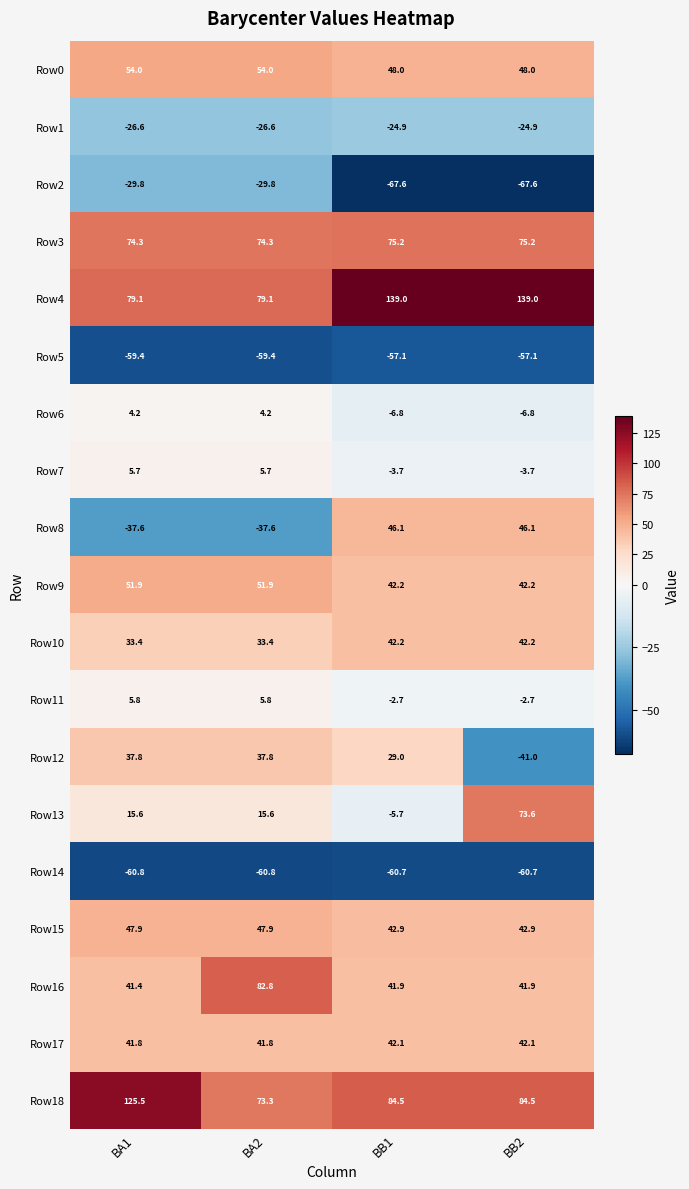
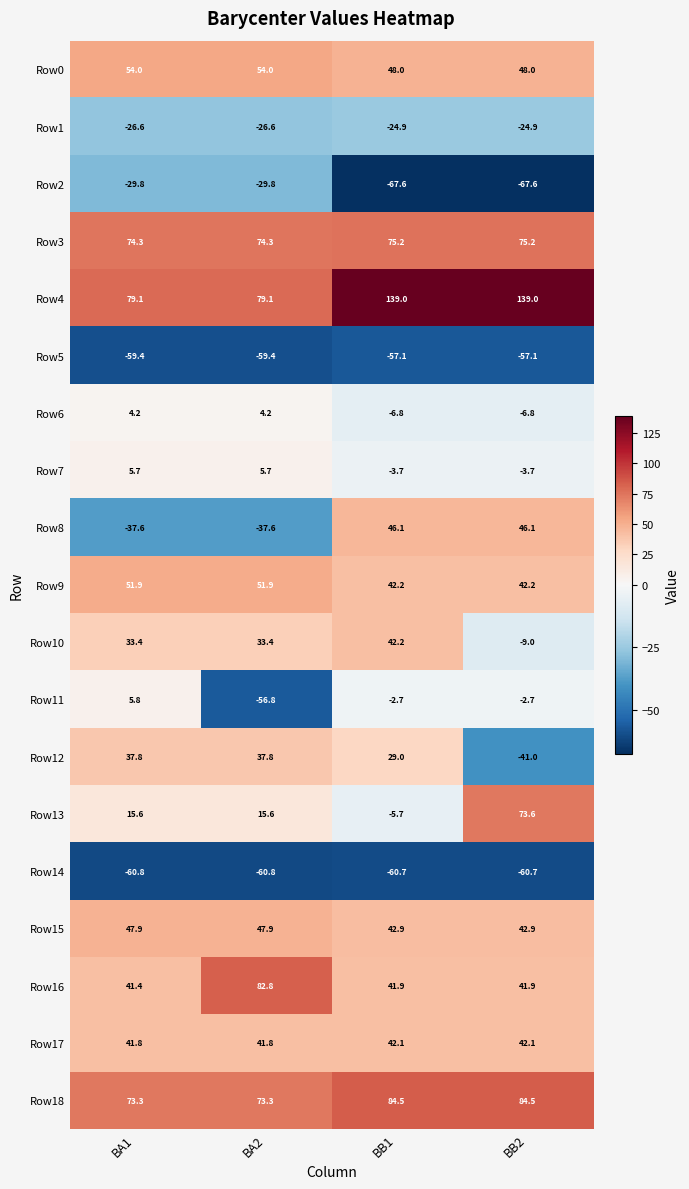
  {
    "Row0": {
      "BA1": 54.0,
      "BA2": 54.0,
      "BB1": 48.0,
      "BB2": 48.0
    },
    "Row1": {
      "BA1": -26.6,
      "BA2": -26.6,
      "BB1": -24.9,
      "BB2": -24.9
    },
    "Row2": {
      "BA1": -29.8,
      "BA2": -29.8,
      "BB1": -67.6,
      "BB2": -67.6
    },
    "Row3": {
      "BA1": 74.3,
      "BA2": 74.3,
      "BB1": 75.2,
      "BB2": 75.2
    },
    "Row4": {
      "BA1": 79.1,
      "BA2": 79.1,
      "BB1": 139.0,
      "BB2": 139.0
    },
    "Row5": {
      "BA1": -59.4,
      "BA2": -59.4,
      "BB1": -57.1,
      "BB2": -57.1
    },
    "Row6": {
      "BA1": 4.2,
      "BA2": 4.2,
      "BB1": -6.8,
      "BB2": -6.8
    },
    "Row7": {
      "BA1": 5.7,
      "BA2": 5.7,
      "BB1": -3.7,
      "BB2": -3.7
    },
    "Row8": {
      "BA1": -37.6,
      "BA2": -37.6,
      "BB1": 46.1,
      "BB2": 46.1
    },
    "Row9": {
      "BA1": 51.9,
      "BA2": 51.9,
      "BB1": 42.2,
      "BB2": 42.2
    },
    "Row10": {
      "BA1": 33.4,
      "BA2": 33.4,
      "BB1": 42.2,
-     "BB2": 42.2
+     "BB2": -9.0
    },
    "Row11": {
      "BA1": 5.8,
-     "BA2": 5.8,
+     "BA2": -56.8,
      "BB1": -2.7,
      "BB2": -2.7
    },
    "Row12": {
      "BA1": 37.8,
      "BA2": 37.8,
      "BB1": 29.0,
      "BB2": -41.0
    },
    "Row13": {
      "BA1": 15.6,
      "BA2": 15.6,
      "BB1": -5.7,
      "BB2": 73.6
    },
    "Row14": {
      "BA1": -60.8,
      "BA2": -60.8,
      "BB1": -60.7,
      "BB2": -60.7
    },
    "Row15": {
      "BA1": 47.9,
      "BA2": 47.9,
      "BB1": 42.9,
      "BB2": 42.9
    },
    "Row16": {
      "BA1": 41.4,
      "BA2": 82.8,
      "BB1": 41.9,
      "BB2": 41.9
    },
    "Row17": {
      "BA1": 41.8,
      "BA2": 41.8,
      "BB1": 42.1,
      "BB2": 42.1
    },
    "Row18": {
-     "BA1": 125.5,
+     "BA1": 73.3,
      "BA2": 73.3,
      "BB1": 84.5,
      "BB2": 84.5
    }
  }
